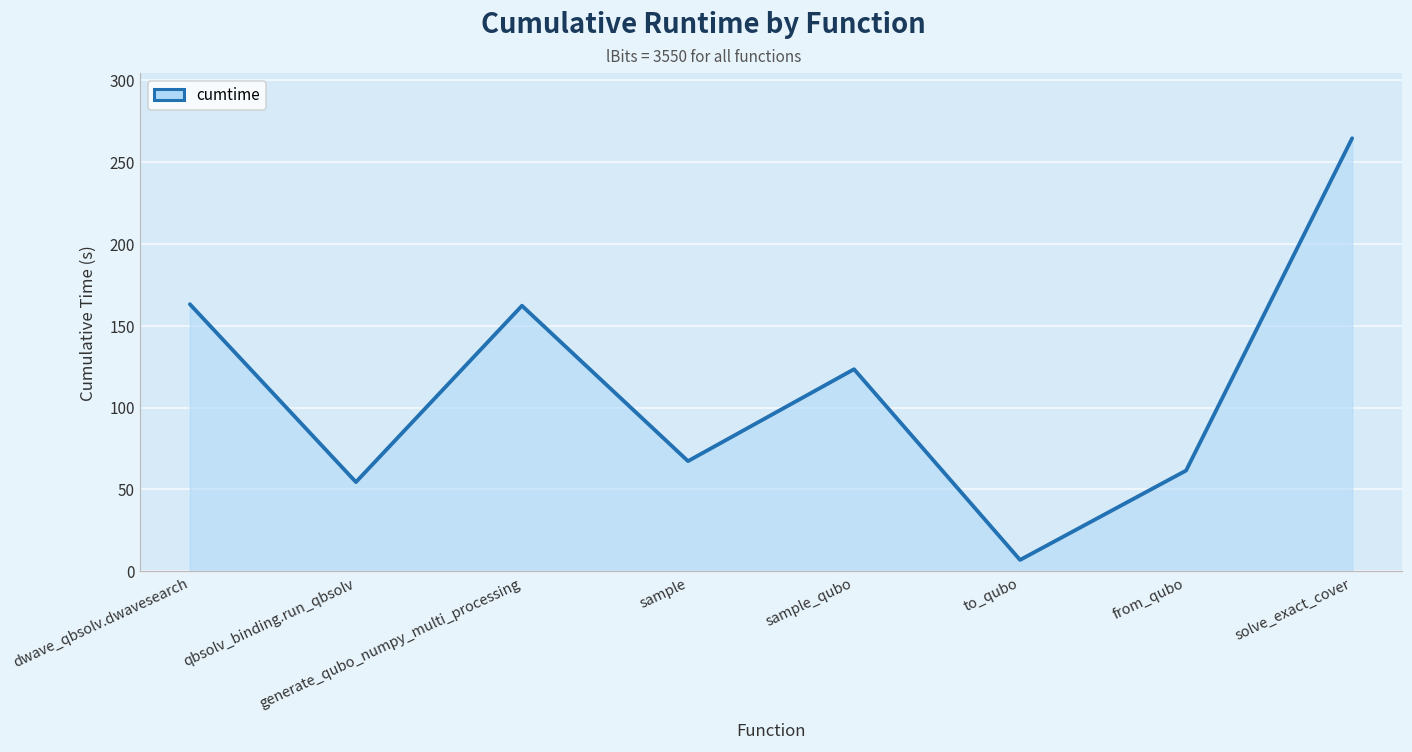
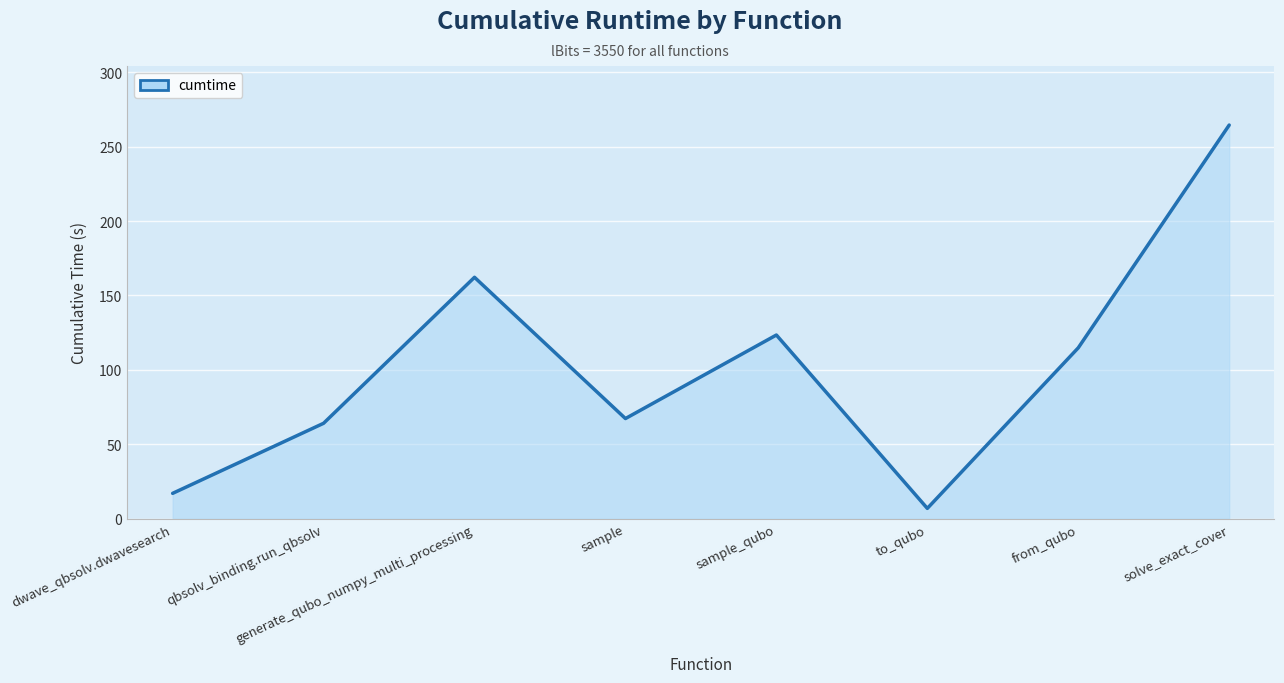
  {
-   "dwave_qbsolv.dwavesearch": 163,
-   "qbsolv_binding.run_qbsolv": 55,
+   "dwave_qbsolv.dwavesearch": 17,
+   "qbsolv_binding.run_qbsolv": 64,
    "generate_qubo_numpy_multi_processing": 162,
    "sample": 67,
    "sample_qubo": 123,
    "to_qubo": 7,
-   "from_qubo": 62,
+   "from_qubo": 115,
    "solve_exact_cover": 265
  }
